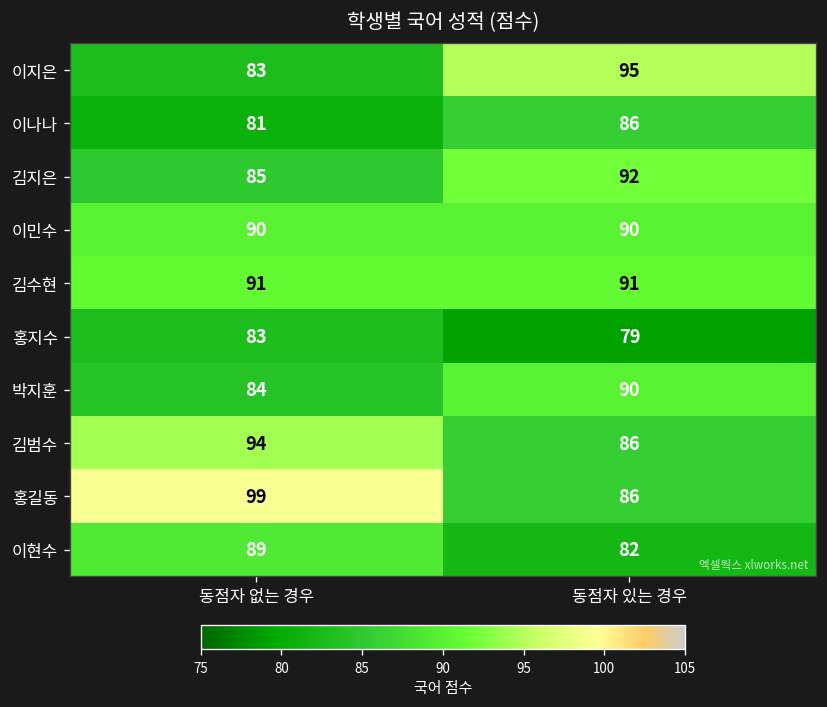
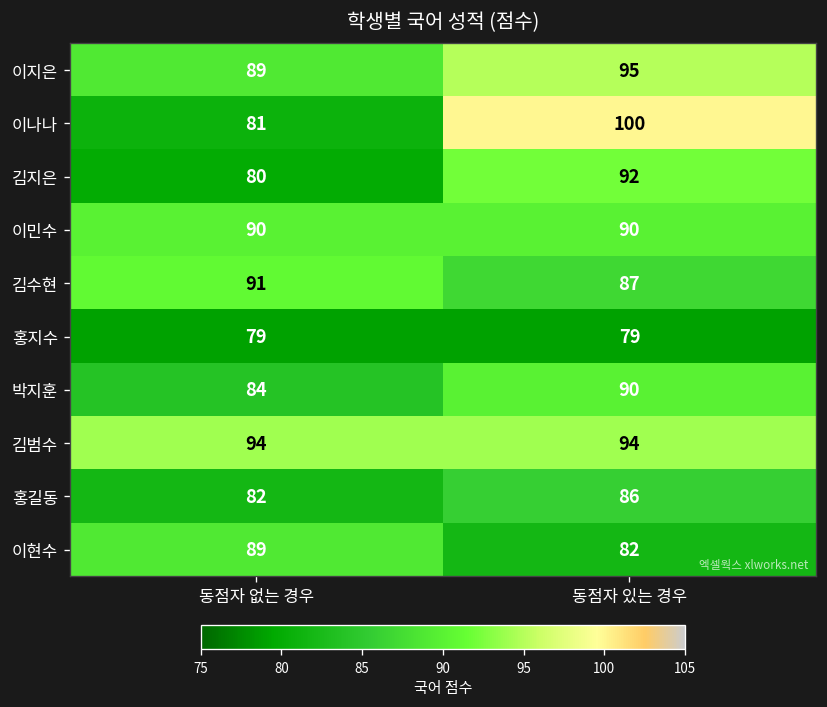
  {
    "이지은": {
-     "동점자 없는 경우": 83,
+     "동점자 없는 경우": 89,
      "동점자 있는 경우": 95
    },
    "이나나": {
      "동점자 없는 경우": 81,
-     "동점자 있는 경우": 86
+     "동점자 있는 경우": 100
    },
    "김지은": {
-     "동점자 없는 경우": 85,
+     "동점자 없는 경우": 80,
      "동점자 있는 경우": 92
    },
    "이민수": {
      "동점자 없는 경우": 90,
      "동점자 있는 경우": 90
    },
    "김수현": {
      "동점자 없는 경우": 91,
-     "동점자 있는 경우": 91
+     "동점자 있는 경우": 87
    },
    "홍지수": {
-     "동점자 없는 경우": 83,
+     "동점자 없는 경우": 79,
      "동점자 있는 경우": 79
    },
    "박지훈": {
      "동점자 없는 경우": 84,
      "동점자 있는 경우": 90
    },
    "김범수": {
      "동점자 없는 경우": 94,
-     "동점자 있는 경우": 86
+     "동점자 있는 경우": 94
    },
    "홍길동": {
-     "동점자 없는 경우": 99,
+     "동점자 없는 경우": 82,
      "동점자 있는 경우": 86
    },
    "이현수": {
      "동점자 없는 경우": 89
    }
  }
